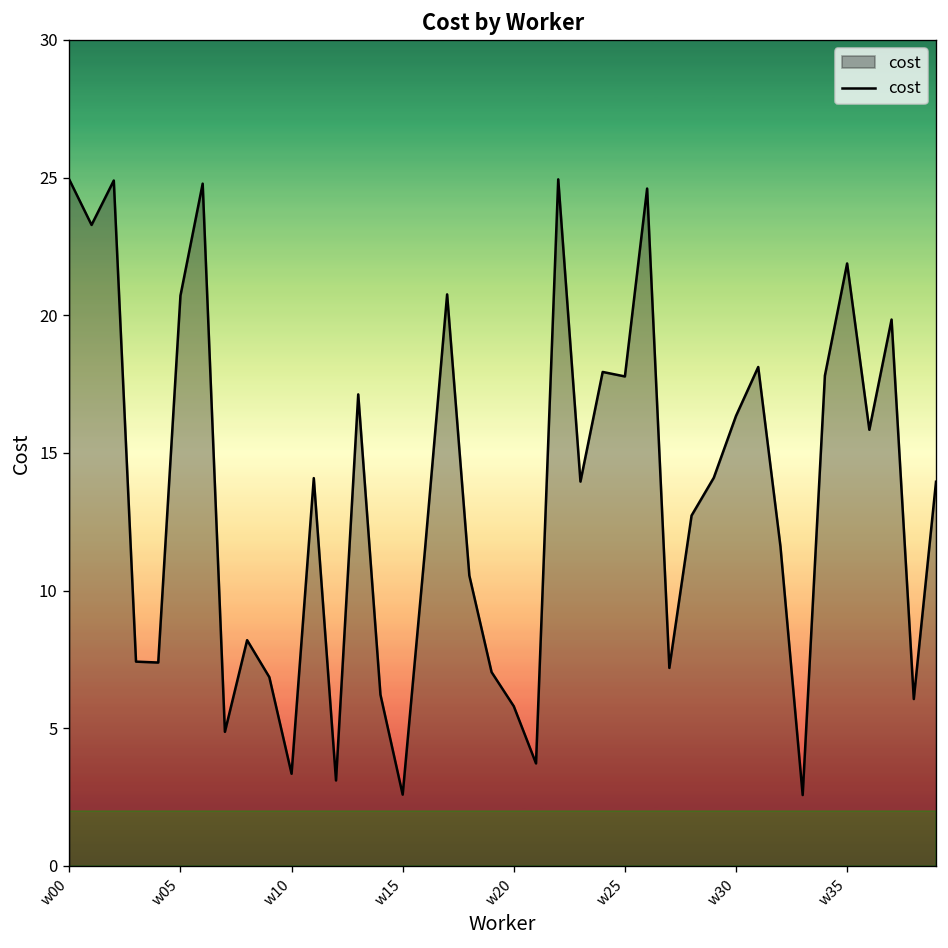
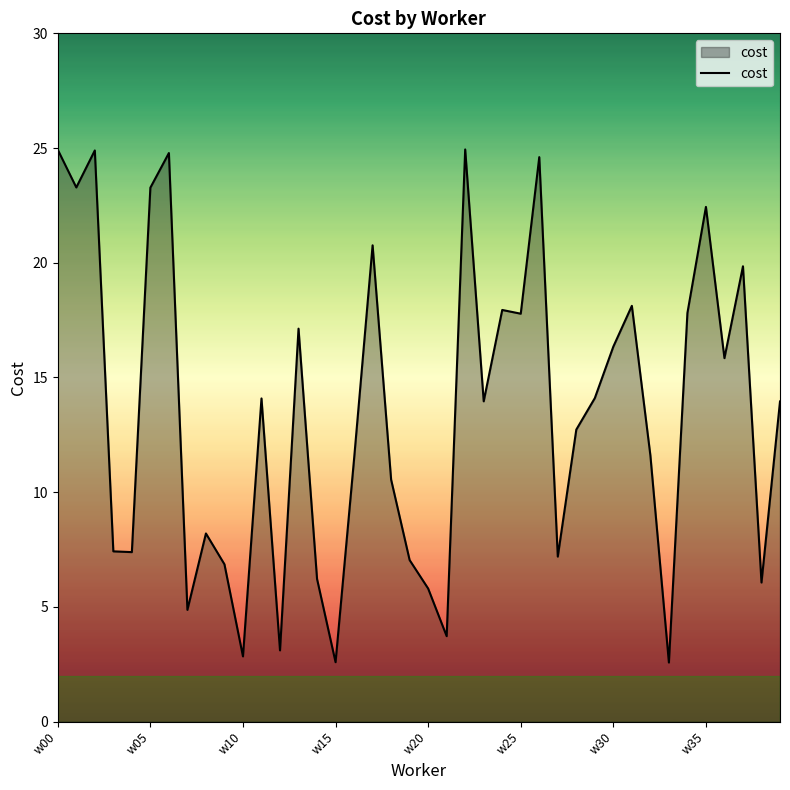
  {
    "w00": 24.9,
-   "w05": 20.7,
-   "w10": 3.3,
+   "w05": 23.3,
+   "w10": 2.8,
    "w15": 2.6,
    "w20": 5.8,
    "w25": 17.8,
    "w30": 16.3,
-   "w35": 21.9
+   "w35": 22.4
  }
